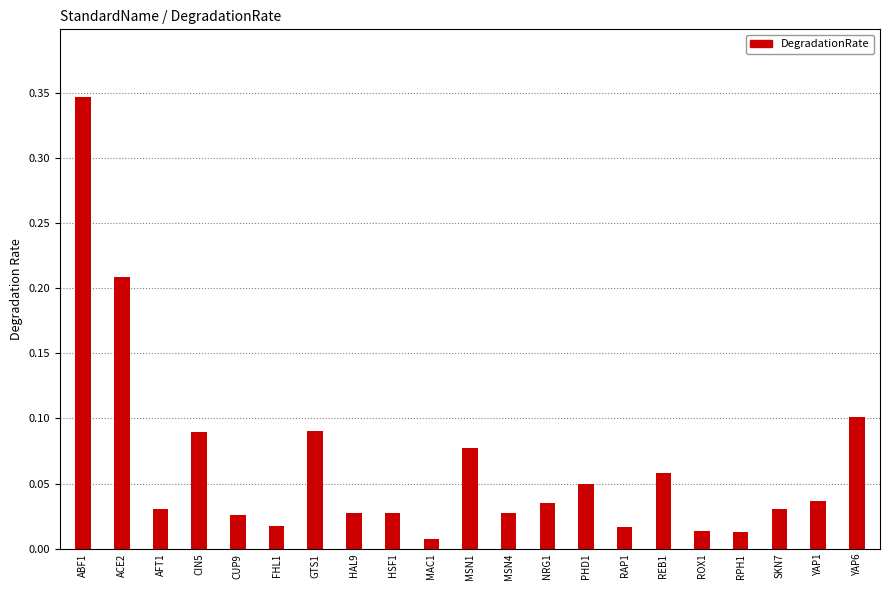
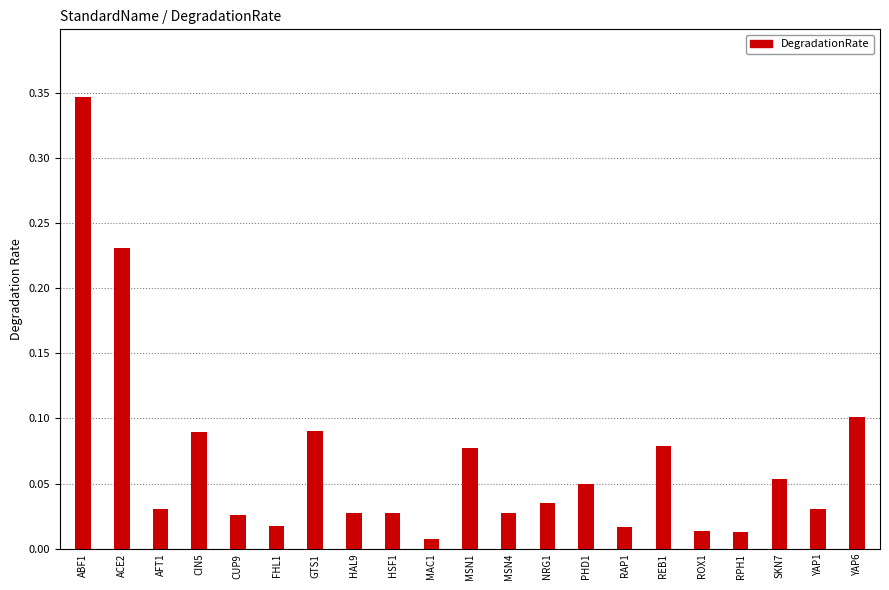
  {
    "ABF1": 0.347,
-   "ACE2": 0.208,
+   "ACE2": 0.231,
    "AFT1": 0.030,
    "CIN5": 0.089,
    "CUP9": 0.026,
    "FHL1": 0.017,
    "GTS1": 0.090,
    "HAL9": 0.027,
    "HSF1": 0.027,
    "MAC1": 0.007,
    "MSN1": 0.077,
    "MSN4": 0.027,
    "NRG1": 0.035,
    "PHD1": 0.050,
    "RAP1": 0.017,
-   "REB1": 0.058,
+   "REB1": 0.079,
    "ROX1": 0.013,
    "RPH1": 0.013,
-   "SKN7": 0.030,
-   "YAP1": 0.036,
+   "SKN7": 0.054,
+   "YAP1": 0.030,
    "YAP6": 0.101
  }
